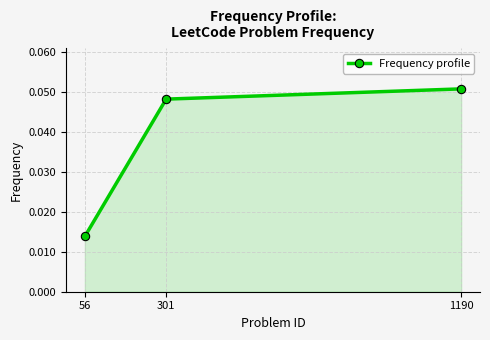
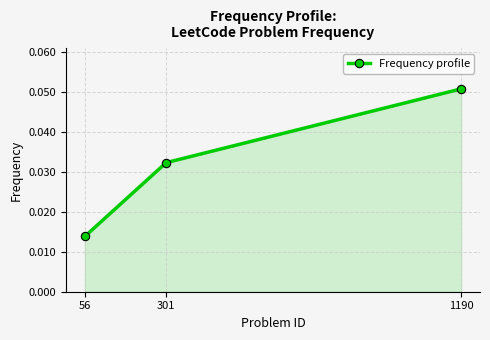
  {
    "56": 0.014,
-   "301": 0.048,
+   "301": 0.032,
    "1190": 0.051
  }
